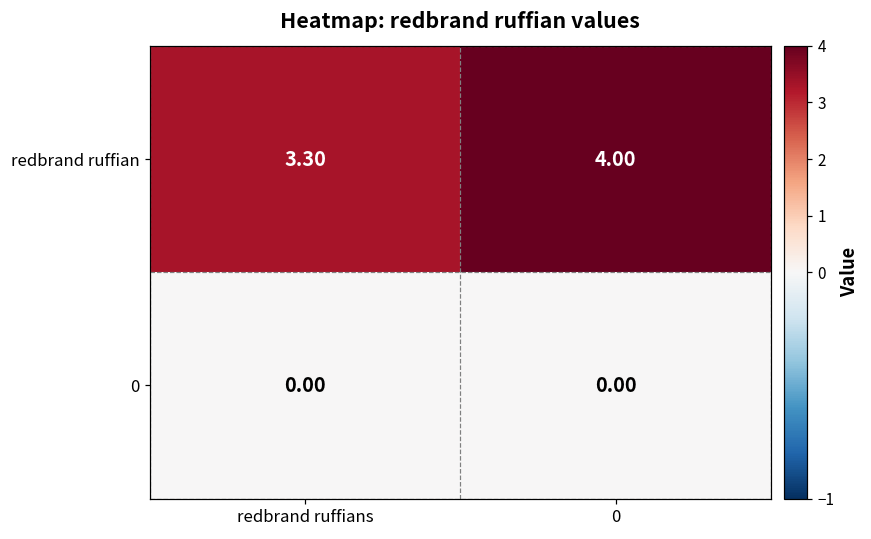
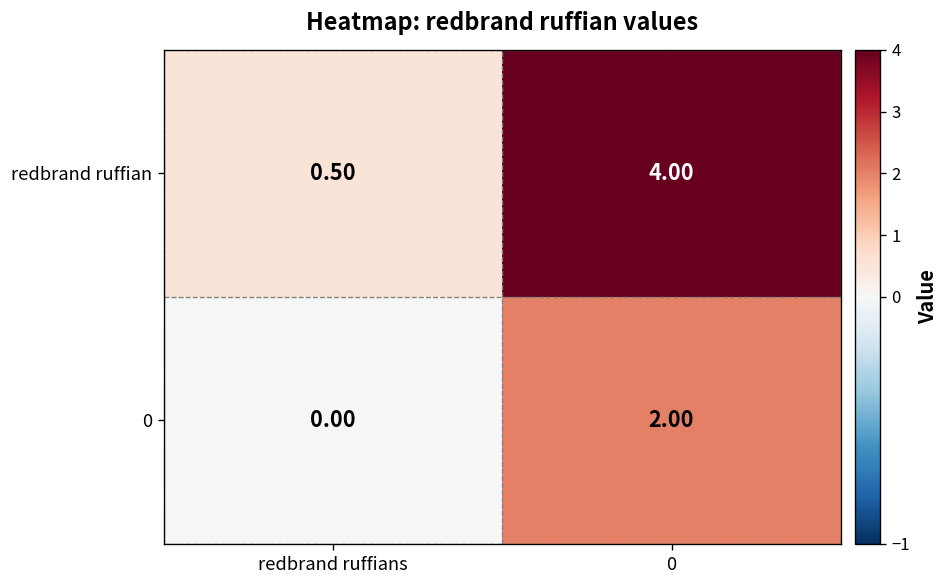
  {
    "redbrand ruffian": {
-     "redbrand ruffians": 3.30,
+     "redbrand ruffians": 0.50,
      "0": 4.00
    },
    "0": {
      "redbrand ruffians": 0.00,
-     "0": 0.00
+     "0": 2.00
    }
  }
